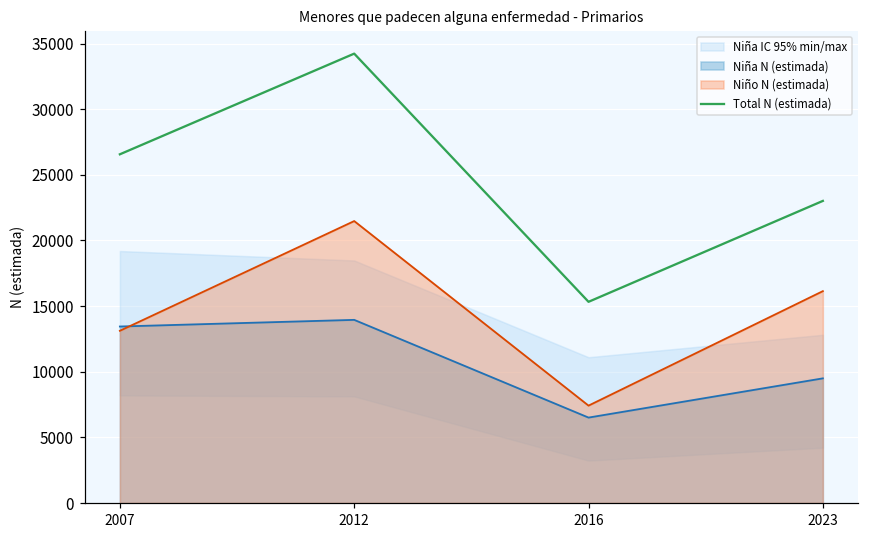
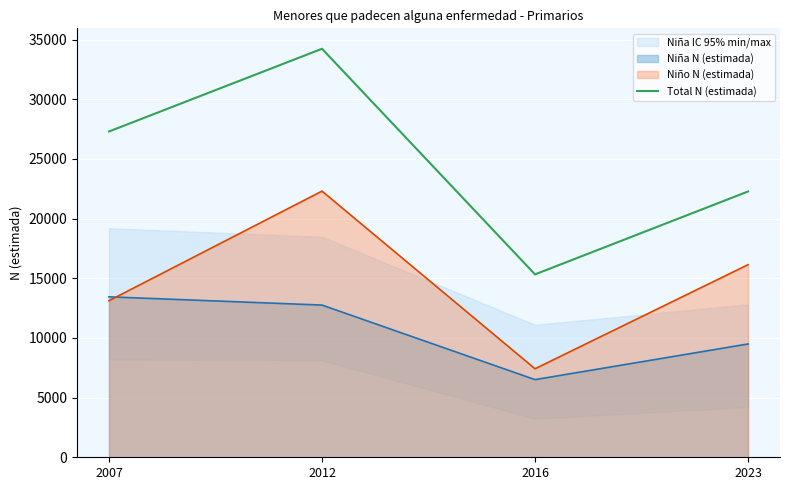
  {
    "Niña N (estimada)": {
      "2007": 13400,
-     "2012": 14000,
+     "2012": 12800,
      "2016": 6500,
      "2023": 9500
    },
    "Niño N (estimada)": {
      "2007": 13100,
-     "2012": 21500,
+     "2012": 22300,
      "2016": 7400,
      "2023": 16100
    },
    "Total N (estimada)": {
-     "2007": 26600,
+     "2007": 27300,
      "2012": 34200,
      "2016": 15300,
-     "2023": 23000
+     "2023": 22300
    }
  }
